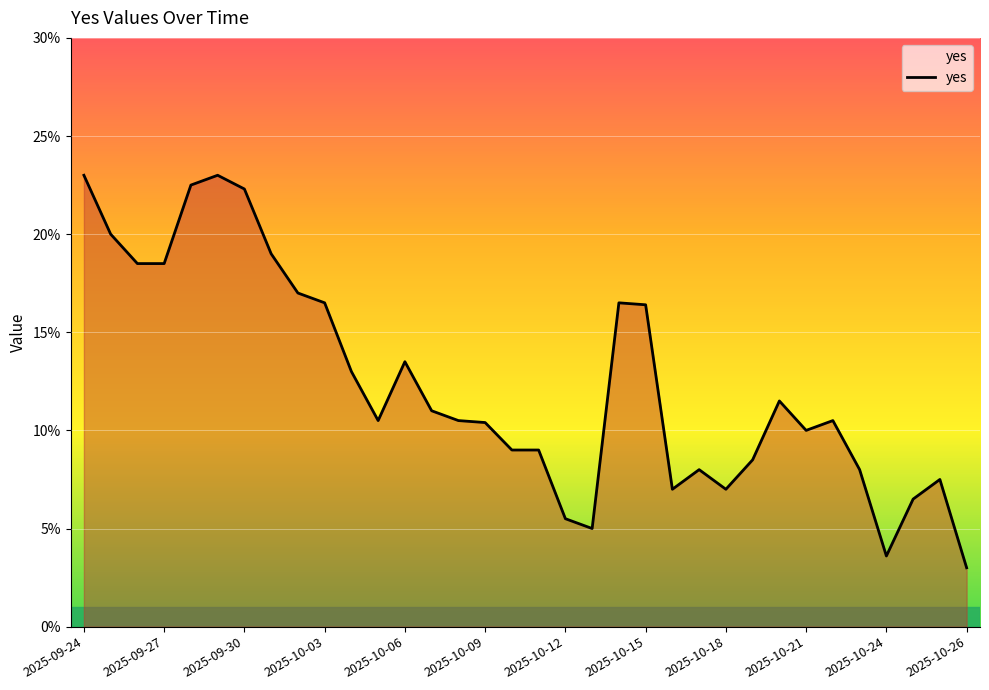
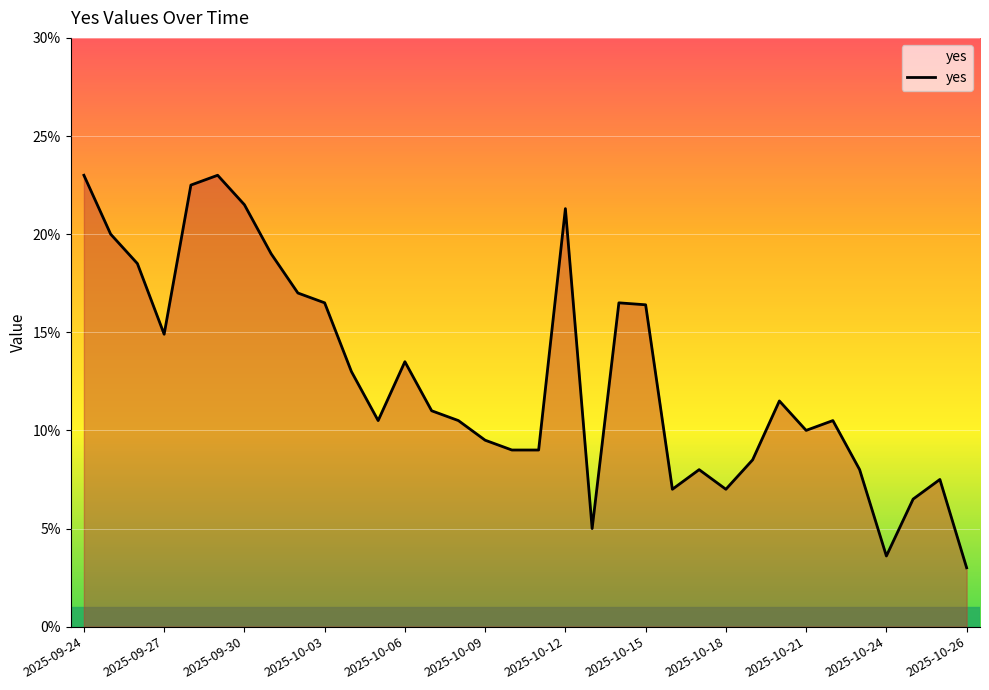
  {
    "2025-09-24": "23.0%",
-   "2025-09-27": "18.5%",
-   "2025-09-30": "22.3%",
+   "2025-09-27": "14.9%",
+   "2025-09-30": "21.5%",
    "2025-10-03": "16.5%",
    "2025-10-06": "13.5%",
-   "2025-10-09": "10.4%",
-   "2025-10-12": "5.5%",
+   "2025-10-09": "9.5%",
+   "2025-10-12": "21.3%",
    "2025-10-15": "16.4%",
    "2025-10-18": "7.0%",
    "2025-10-21": "10.0%",
    "2025-10-24": "3.6%"
  }
